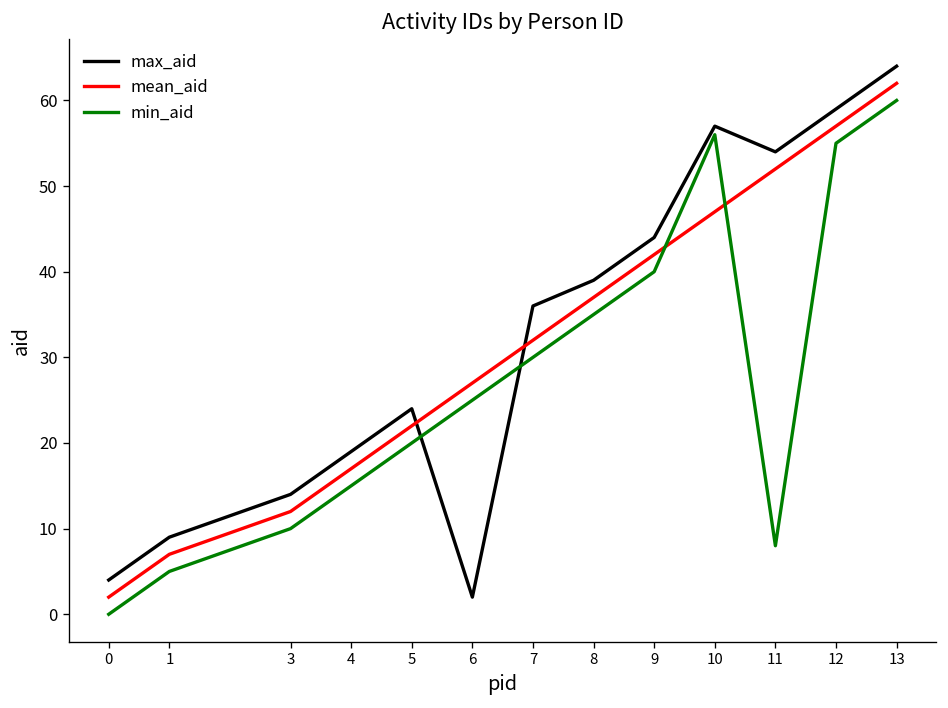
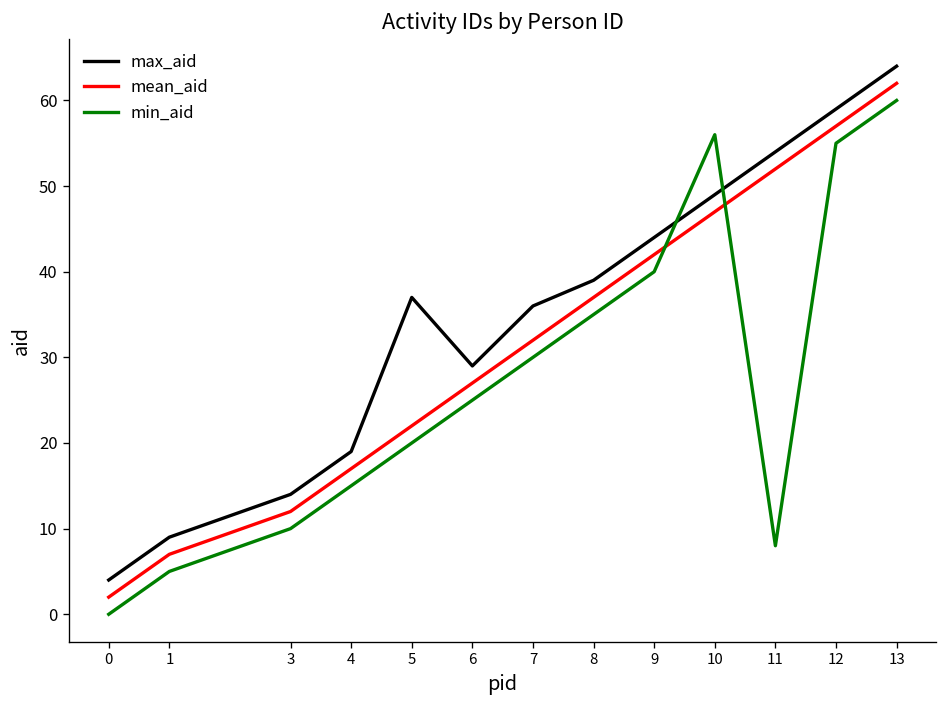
  {
    "max_aid": {
      "0": 4,
      "1": 9,
      "3": 14,
      "4": 19,
-     "5": 24,
-     "6": 2,
+     "5": 37,
+     "6": 29,
      "7": 36,
      "8": 39,
      "9": 44,
-     "10": 57,
+     "10": 49,
      "11": 54,
      "12": 59,
      "13": 64
    },
    "mean_aid": {
      "0": 2,
      "1": 7,
      "3": 12,
      "4": 17,
      "5": 22,
      "6": 27,
      "7": 32,
      "8": 37,
      "9": 42,
      "10": 47,
      "11": 52,
      "12": 57,
      "13": 62
    },
    "min_aid": {
      "0": 0,
      "1": 5,
      "3": 10,
      "4": 15,
      "5": 20,
      "6": 25,
      "7": 30,
      "8": 35,
      "9": 40,
      "10": 56,
      "11": 8,
      "12": 55,
      "13": 60
    }
  }
